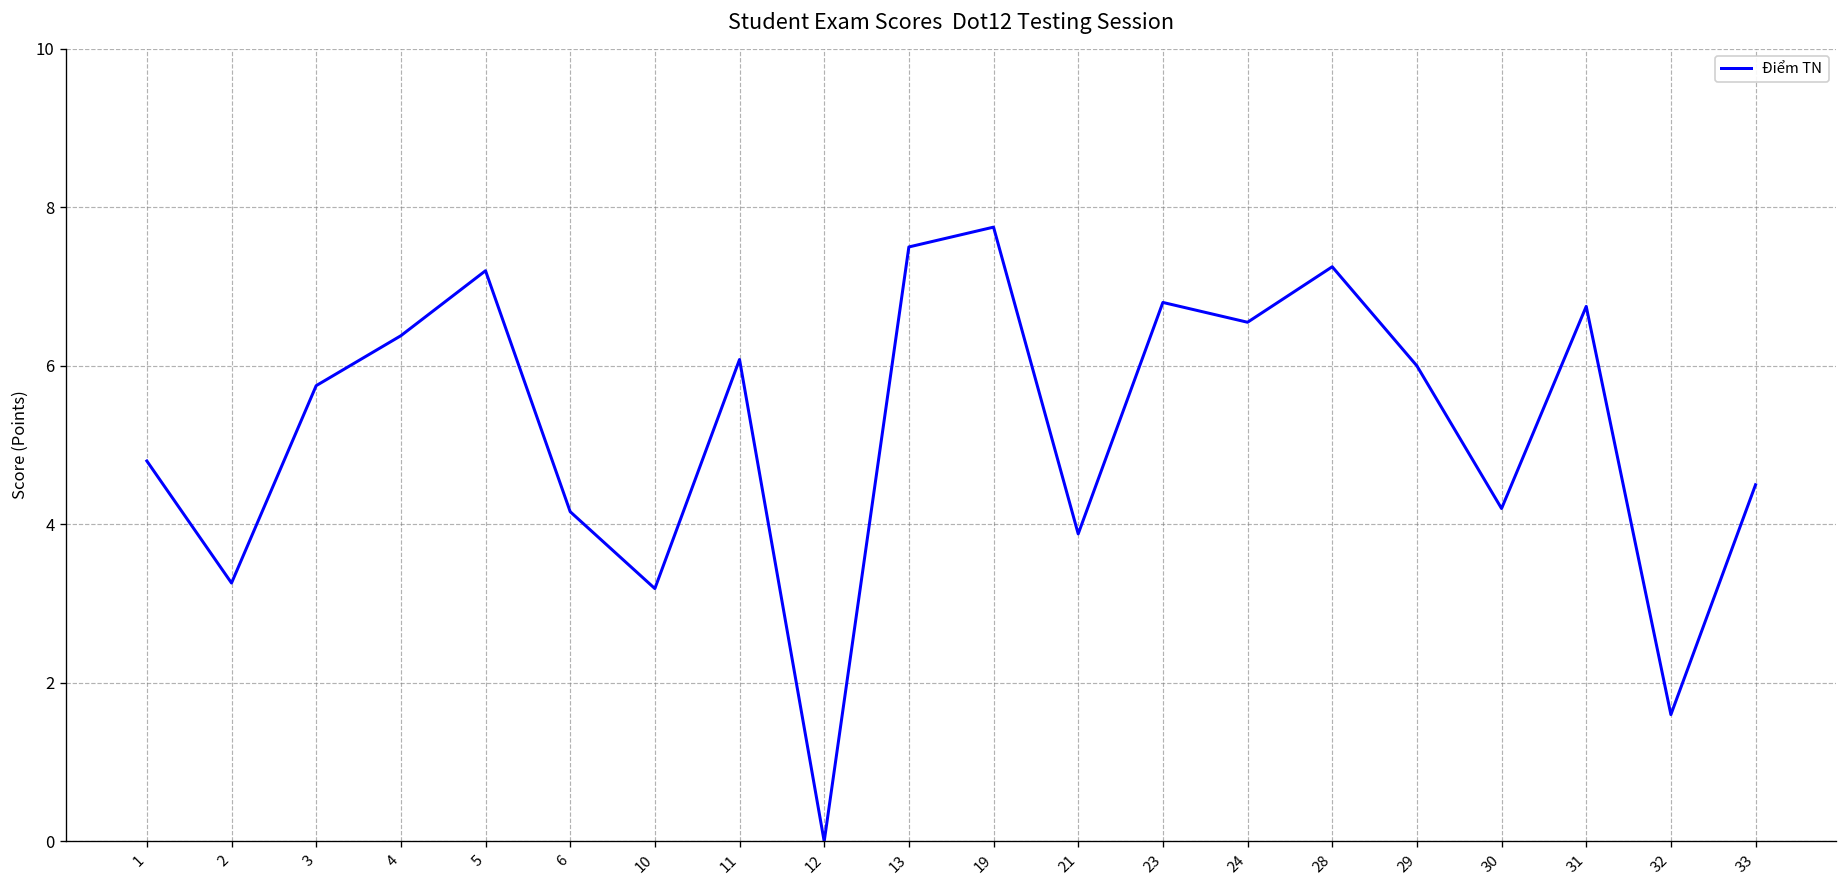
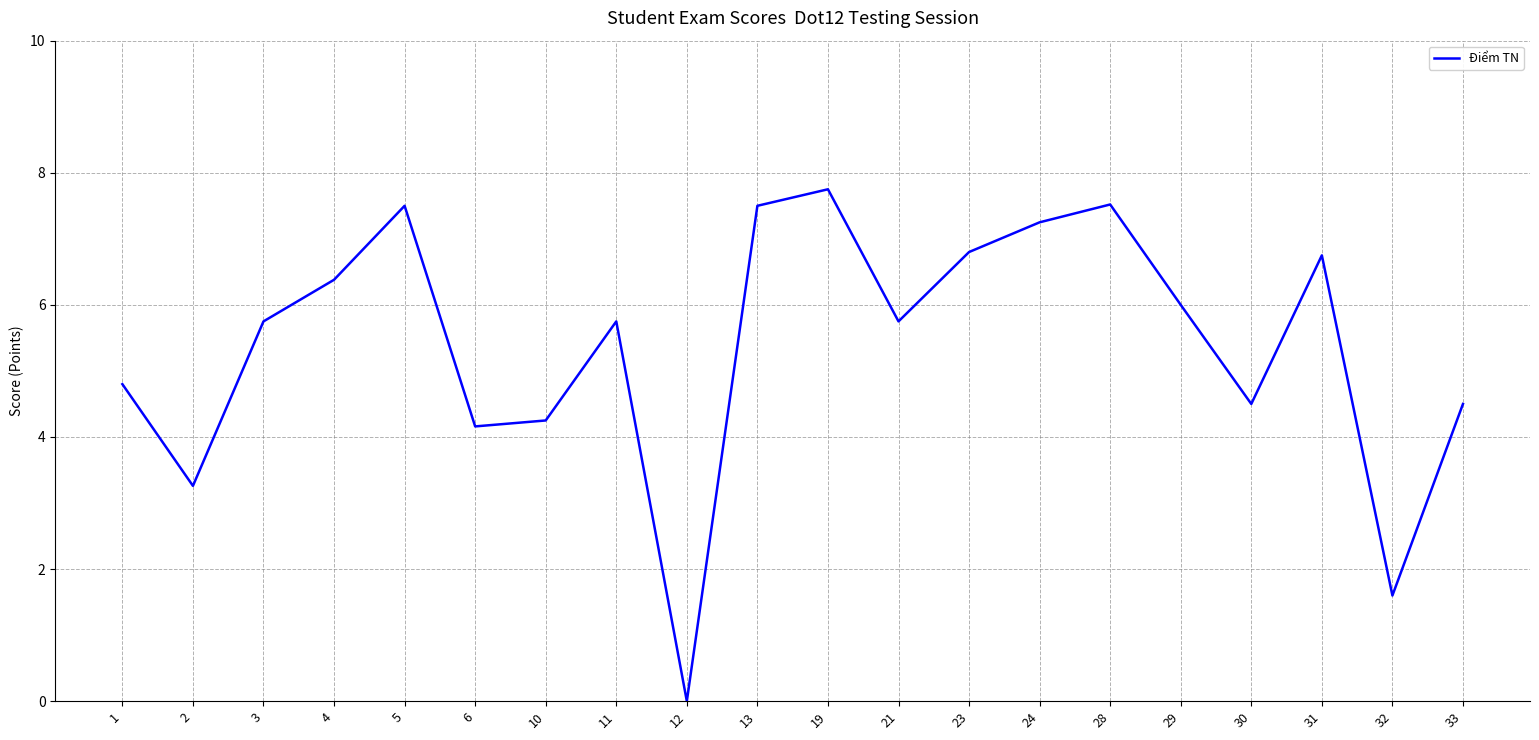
  {
    "1": 4.8,
    "2": 3.3,
    "3": 5.8,
    "4": 6.4,
-   "5": 7.2,
+   "5": 7.5,
    "6": 4.2,
-   "10": 3.2,
-   "11": 6.1,
+   "10": 4.3,
+   "11": 5.8,
    "12": 0.0,
    "13": 7.5,
    "19": 7.8,
-   "21": 3.9,
+   "21": 5.8,
    "23": 6.8,
-   "24": 6.6,
-   "28": 7.3,
+   "24": 7.3,
+   "28": 7.5,
    "29": 6.0,
-   "30": 4.2,
+   "30": 4.5,
    "31": 6.8,
    "32": 1.6,
    "33": 4.5
  }
